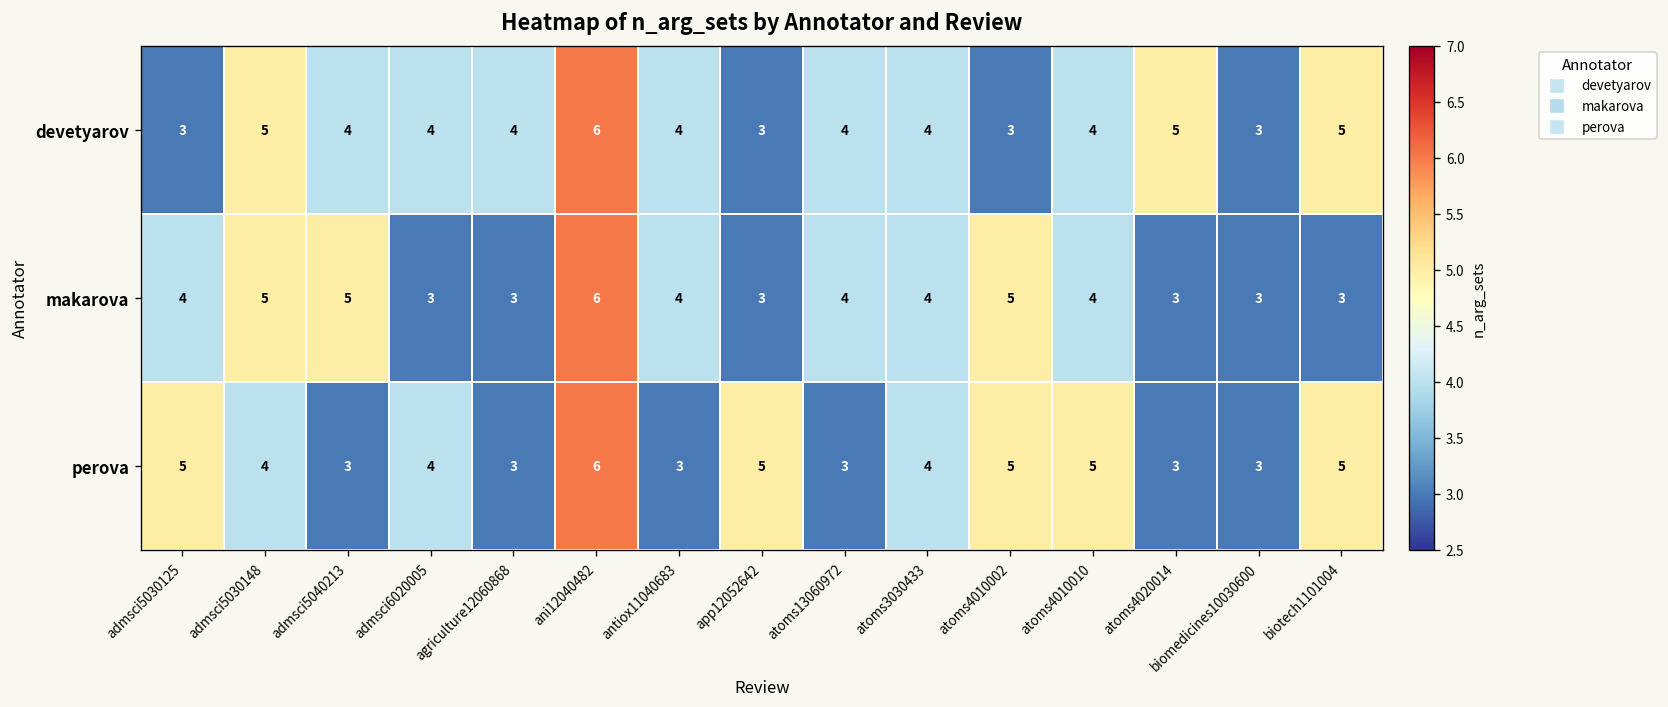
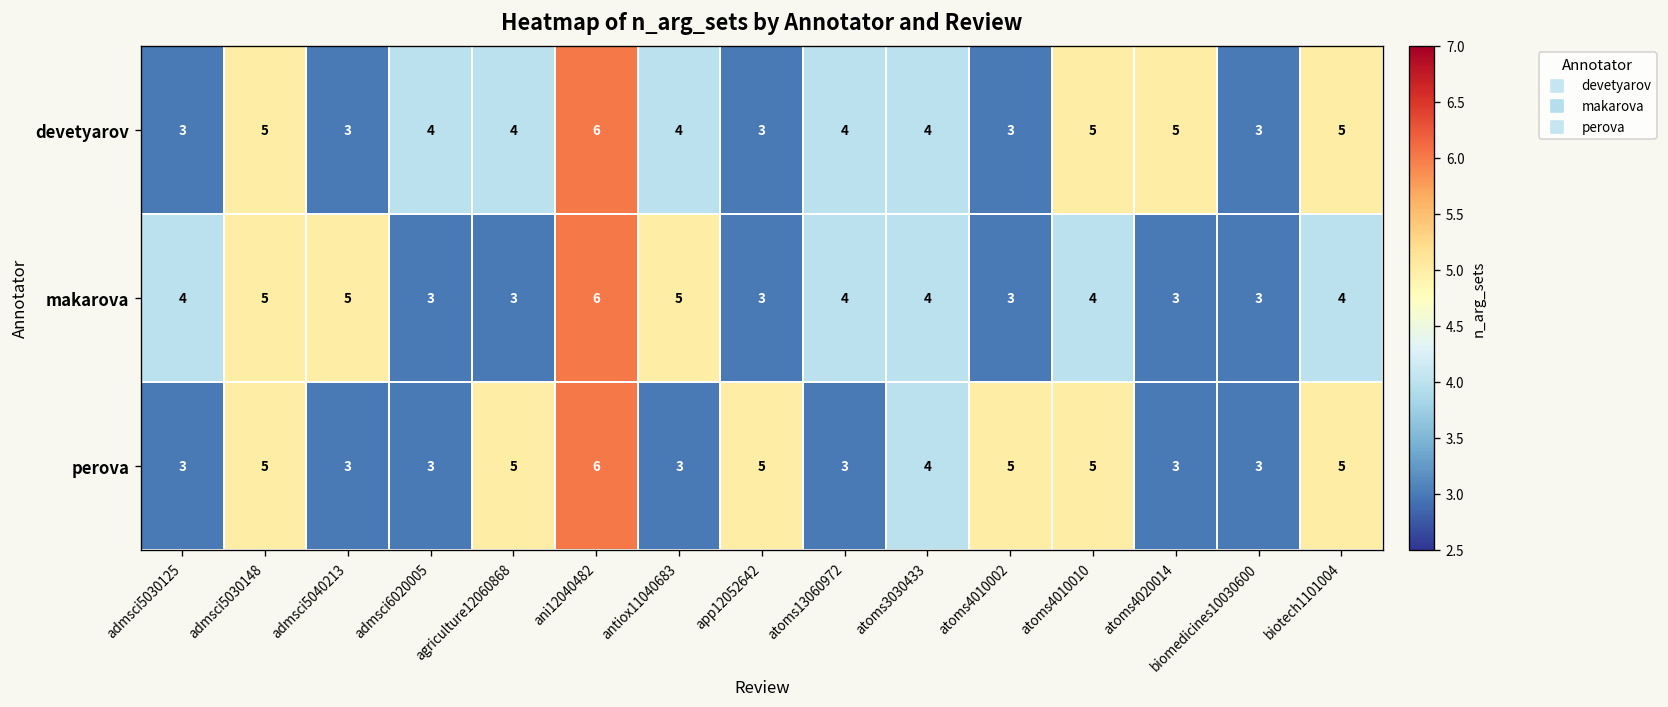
  {
    "devetyarov": {
      "admsci5030125": 3,
      "admsci5030148": 5,
-     "admsci5040213": 4,
+     "admsci5040213": 3,
      "admsci6020005": 4,
      "agriculture12060868": 4,
      "ani12040482": 6,
      "antiox11040683": 4,
      "app12052642": 3,
      "atoms13060972": 4,
      "atoms3030433": 4,
      "atoms4010002": 3,
-     "atoms4010010": 4,
+     "atoms4010010": 5,
      "atoms4020014": 5,
      "biomedicines10030600": 3,
      "biotech1101004": 5
    },
    "makarova": {
      "admsci5030125": 4,
      "admsci5030148": 5,
      "admsci5040213": 5,
      "admsci6020005": 3,
      "agriculture12060868": 3,
      "ani12040482": 6,
-     "antiox11040683": 4,
+     "antiox11040683": 5,
      "app12052642": 3,
      "atoms13060972": 4,
      "atoms3030433": 4,
-     "atoms4010002": 5,
+     "atoms4010002": 3,
      "atoms4010010": 4,
      "atoms4020014": 3,
      "biomedicines10030600": 3,
-     "biotech1101004": 3
+     "biotech1101004": 4
    },
    "perova": {
-     "admsci5030125": 5,
-     "admsci5030148": 4,
+     "admsci5030125": 3,
+     "admsci5030148": 5,
      "admsci5040213": 3,
-     "admsci6020005": 4,
-     "agriculture12060868": 3,
+     "admsci6020005": 3,
+     "agriculture12060868": 5,
      "ani12040482": 6,
      "antiox11040683": 3,
      "app12052642": 5,
      "atoms13060972": 3,
      "atoms3030433": 4,
      "atoms4010002": 5,
      "atoms4010010": 5,
      "atoms4020014": 3,
      "biomedicines10030600": 3,
      "biotech1101004": 5
    }
  }
